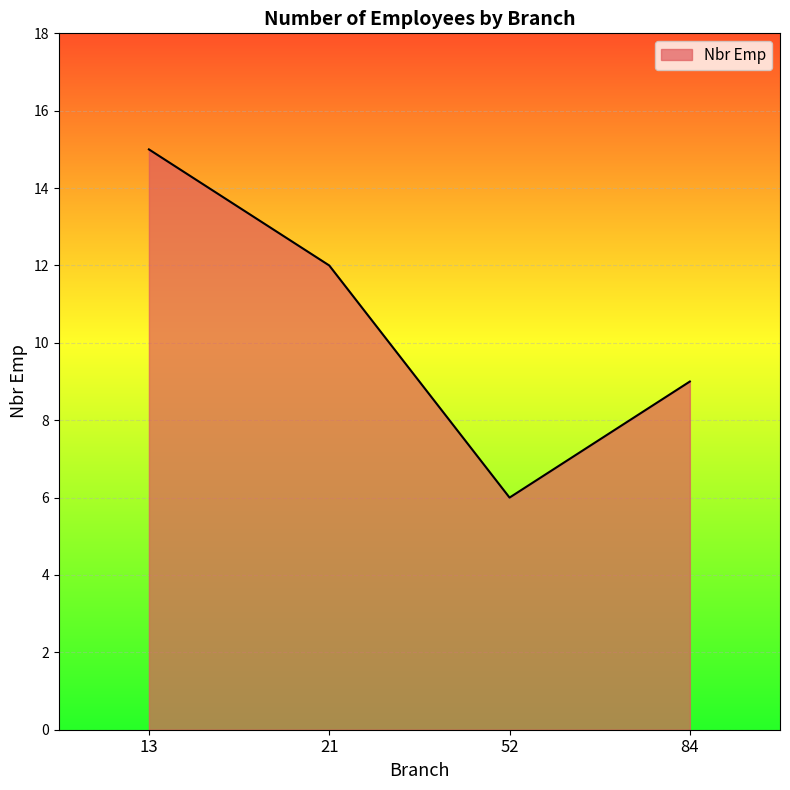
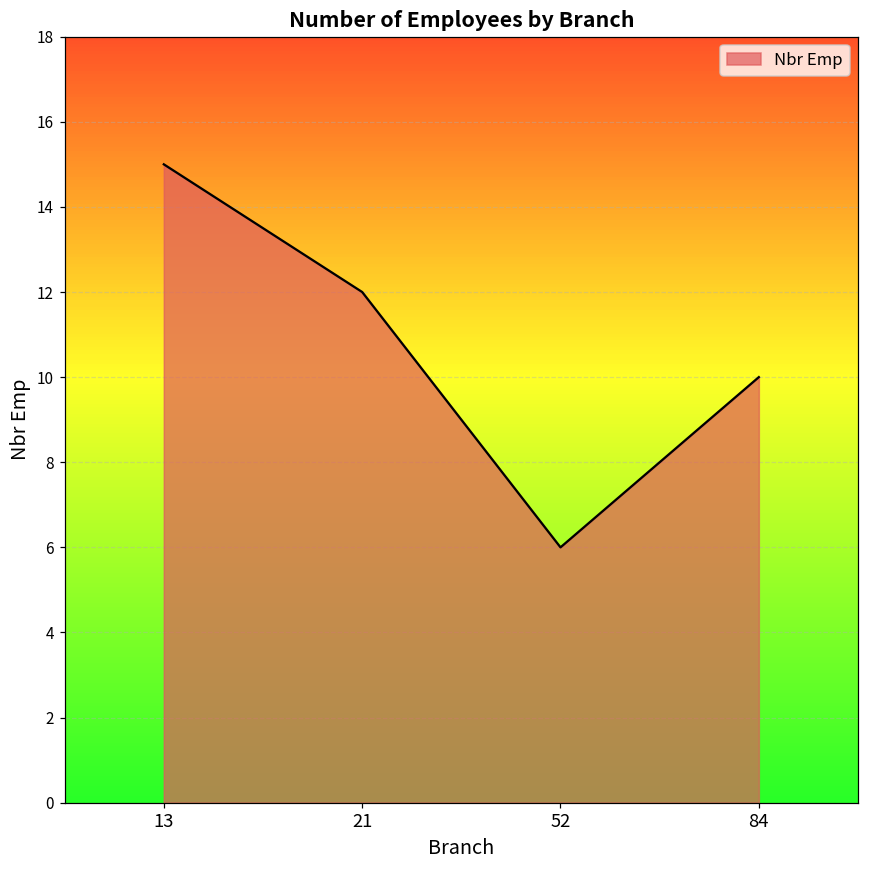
  {
    "13": 15,
    "21": 12,
    "52": 6,
-   "84": 9
+   "84": 10
  }
